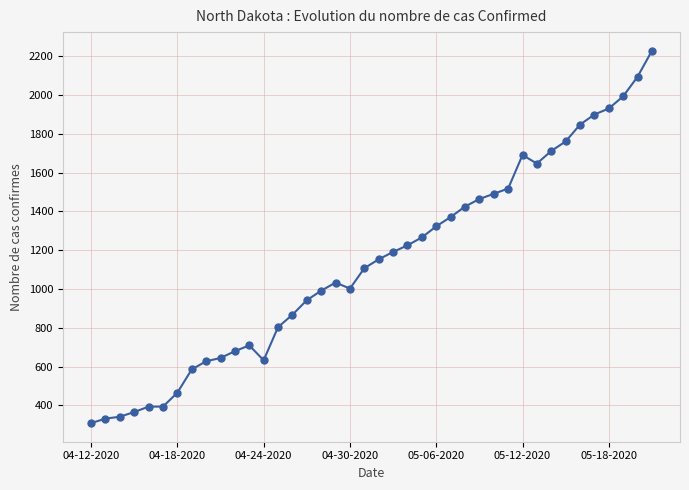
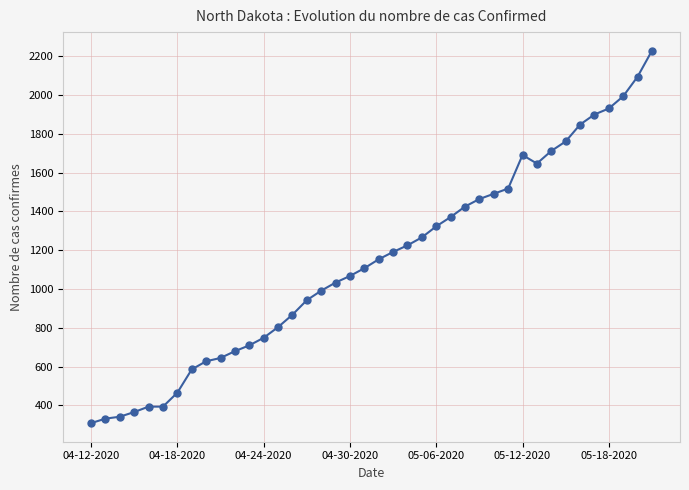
  {
    "04-12-2020": 310,
    "04-18-2020": 470,
-   "04-24-2020": 630,
-   "04-30-2020": 1000,
+   "04-24-2020": 750,
+   "04-30-2020": 1070,
    "05-06-2020": 1320,
    "05-12-2020": 1690,
    "05-18-2020": 1930
  }
